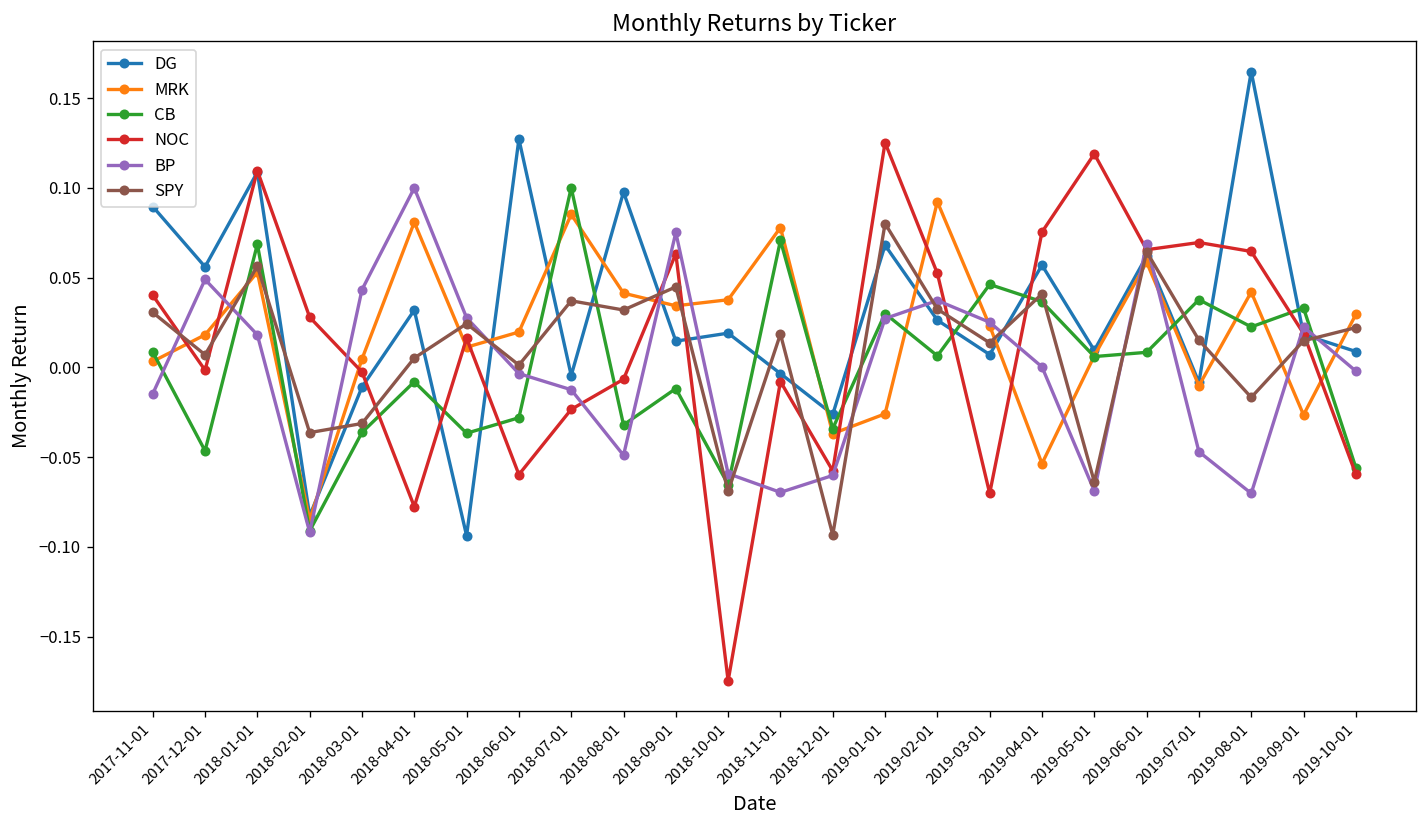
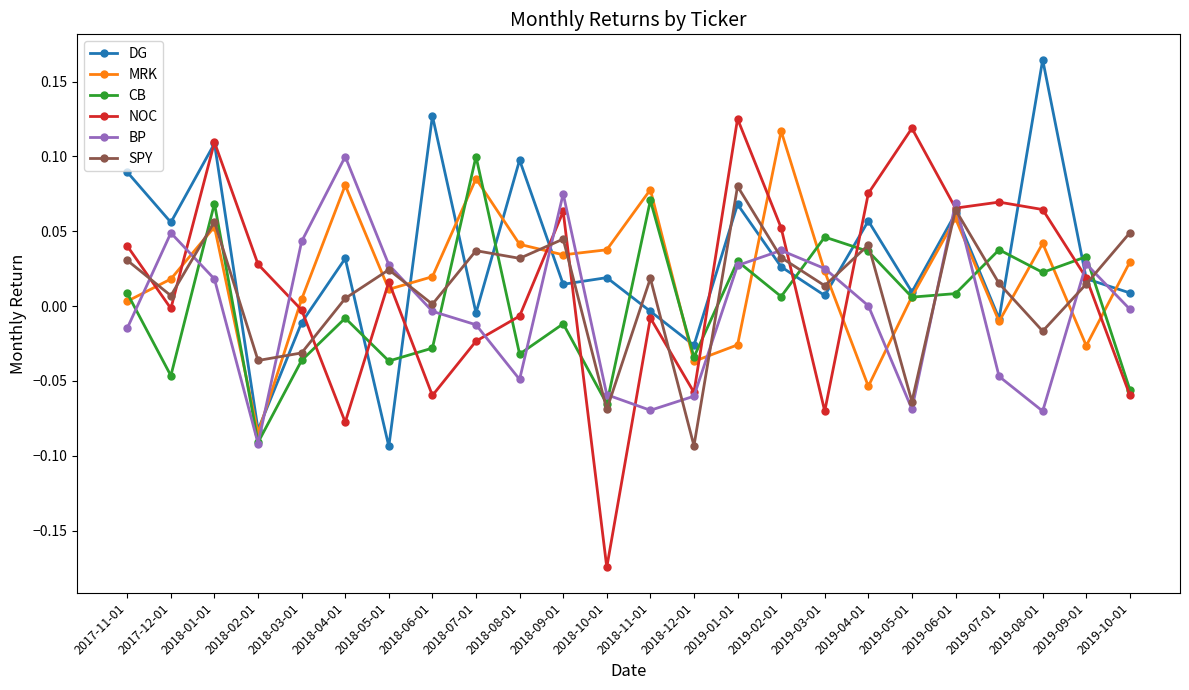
  {
    "DG": {
      "2017-11-01": 0.090,
      "2017-12-01": 0.056,
      "2018-02-01": -0.083,
      "2018-03-01": -0.011,
      "2018-04-01": 0.032,
      "2018-05-01": -0.094,
      "2018-06-01": 0.127,
      "2018-07-01": -0.005,
      "2018-08-01": 0.098,
      "2018-09-01": 0.015,
      "2018-10-01": 0.019,
      "2018-11-01": -0.004,
      "2018-12-01": -0.026,
      "2019-01-01": 0.068,
      "2019-02-01": 0.026,
      "2019-03-01": 0.007,
      "2019-04-01": 0.057,
      "2019-05-01": 0.009,
      "2019-06-01": 0.062,
      "2019-07-01": -0.008,
      "2019-08-01": 0.165,
      "2019-10-01": 0.009
    },
    "MRK": {
      "2017-11-01": 0.003,
      "2017-12-01": 0.018,
      "2018-01-01": 0.053,
      "2018-02-01": -0.085,
      "2018-03-01": 0.005,
      "2018-04-01": 0.081,
      "2018-05-01": 0.011,
      "2018-06-01": 0.020,
      "2018-07-01": 0.085,
      "2018-08-01": 0.041,
      "2018-09-01": 0.034,
      "2018-10-01": 0.038,
      "2018-11-01": 0.078,
      "2018-12-01": -0.037,
      "2019-01-01": -0.026,
-     "2019-02-01": 0.092,
+     "2019-02-01": 0.117,
      "2019-03-01": 0.023,
      "2019-04-01": -0.054,
      "2019-06-01": 0.059,
      "2019-07-01": -0.010,
      "2019-08-01": 0.042,
      "2019-09-01": -0.026,
      "2019-10-01": 0.029
    },
    "CB": {
      "2017-11-01": 0.009,
      "2017-12-01": -0.047,
      "2018-01-01": 0.069,
      "2018-03-01": -0.036,
      "2018-04-01": -0.008,
      "2018-05-01": -0.037,
      "2018-06-01": -0.028,
      "2018-07-01": 0.100,
      "2018-08-01": -0.032,
      "2018-09-01": -0.012,
      "2018-10-01": -0.065,
      "2018-11-01": 0.071,
      "2018-12-01": -0.034,
      "2019-01-01": 0.030,
      "2019-02-01": 0.006,
      "2019-03-01": 0.046,
      "2019-04-01": 0.037,
      "2019-06-01": 0.008,
      "2019-07-01": 0.038,
      "2019-08-01": 0.023,
      "2019-09-01": 0.033,
      "2019-10-01": -0.056
    },
    "NOC": {
      "2017-11-01": 0.040,
      "2017-12-01": -0.002,
      "2018-02-01": 0.028,
      "2018-03-01": -0.003,
      "2018-04-01": -0.078,
      "2018-05-01": 0.016,
      "2018-06-01": -0.060,
      "2018-07-01": -0.023,
      "2018-08-01": -0.007,
      "2018-09-01": 0.063,
      "2018-10-01": -0.175,
      "2018-11-01": -0.008,
      "2018-12-01": -0.058,
      "2019-01-01": 0.125,
      "2019-02-01": 0.052,
      "2019-03-01": -0.070,
      "2019-04-01": 0.075,
      "2019-05-01": 0.119,
      "2019-07-01": 0.070,
      "2019-08-01": 0.065,
      "2019-10-01": -0.060
    },
    "BP": {
      "2017-11-01": -0.015,
      "2017-12-01": 0.049,
      "2018-01-01": 0.018,
      "2018-03-01": 0.043,
      "2018-04-01": 0.100,
      "2018-05-01": 0.028,
      "2018-06-01": -0.003,
      "2018-07-01": -0.012,
      "2018-08-01": -0.049,
      "2018-09-01": 0.075,
      "2018-10-01": -0.059,
      "2018-11-01": -0.070,
      "2018-12-01": -0.060,
      "2019-01-01": 0.027,
      "2019-02-01": 0.037,
      "2019-03-01": 0.025,
      "2019-04-01": 0.000,
      "2019-05-01": -0.069,
      "2019-06-01": 0.069,
      "2019-07-01": -0.047,
      "2019-08-01": -0.070,
-     "2019-09-01": 0.023,
+     "2019-09-01": 0.028,
      "2019-10-01": -0.002
    },
    "SPY": {
      "2017-11-01": 0.031,
      "2017-12-01": 0.007,
      "2018-01-01": 0.056,
      "2018-02-01": -0.036,
      "2018-03-01": -0.031,
      "2018-04-01": 0.005,
      "2018-05-01": 0.024,
      "2018-06-01": 0.001,
      "2018-07-01": 0.037,
      "2018-08-01": 0.032,
      "2018-09-01": 0.045,
      "2018-10-01": -0.069,
      "2018-11-01": 0.019,
      "2018-12-01": -0.093,
      "2019-01-01": 0.080,
      "2019-02-01": 0.032,
      "2019-03-01": 0.014,
      "2019-04-01": 0.041,
      "2019-05-01": -0.064,
      "2019-07-01": 0.015,
      "2019-08-01": -0.017,
      "2019-09-01": 0.015,
-     "2019-10-01": 0.022
+     "2019-10-01": 0.049
    }
  }
